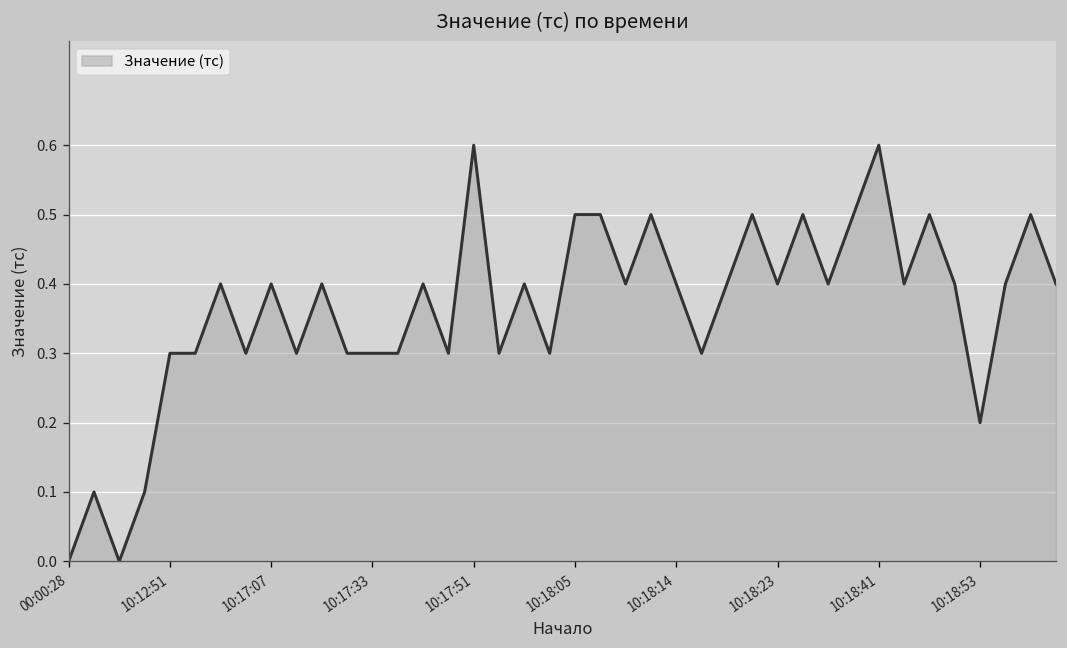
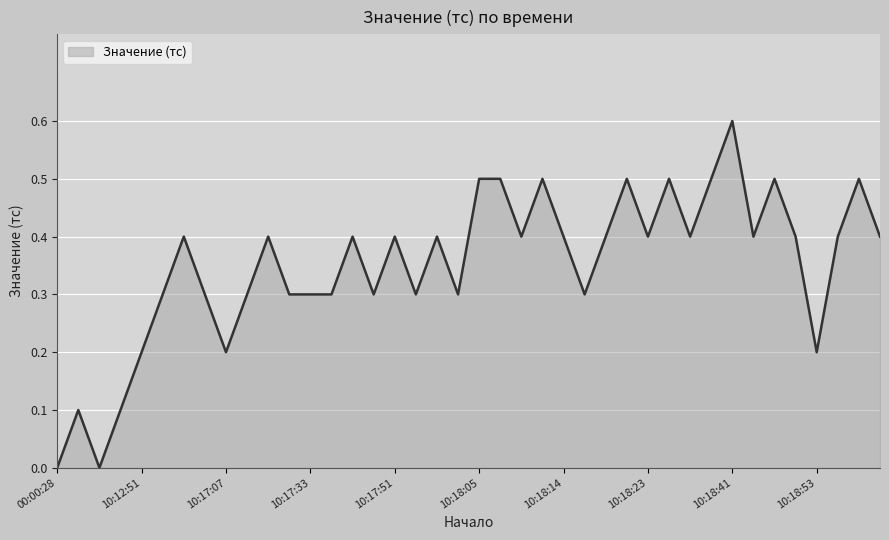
  {
    "00:00:28": 0.0,
-   "10:12:51": 0.3,
-   "10:17:07": 0.4,
+   "10:12:51": 0.2,
+   "10:17:07": 0.2,
    "10:17:33": 0.3,
-   "10:17:51": 0.6,
+   "10:17:51": 0.4,
    "10:18:05": 0.5,
    "10:18:14": 0.4,
    "10:18:23": 0.4,
    "10:18:41": 0.6,
    "10:18:53": 0.2
  }
